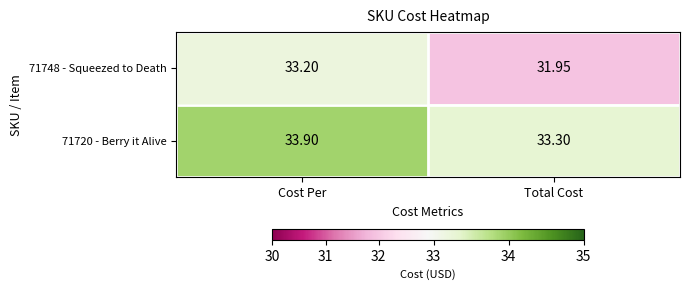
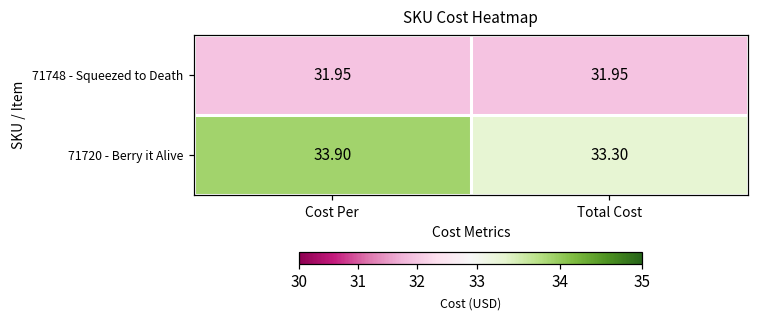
  {
    "71748 - Squeezed to Death": {
-     "Cost Per": 33.20,
+     "Cost Per": 31.95,
      "Total Cost": 31.95
    },
    "71720 - Berry it Alive": {
      "Cost Per": 33.90,
      "Total Cost": 33.30
    }
  }
